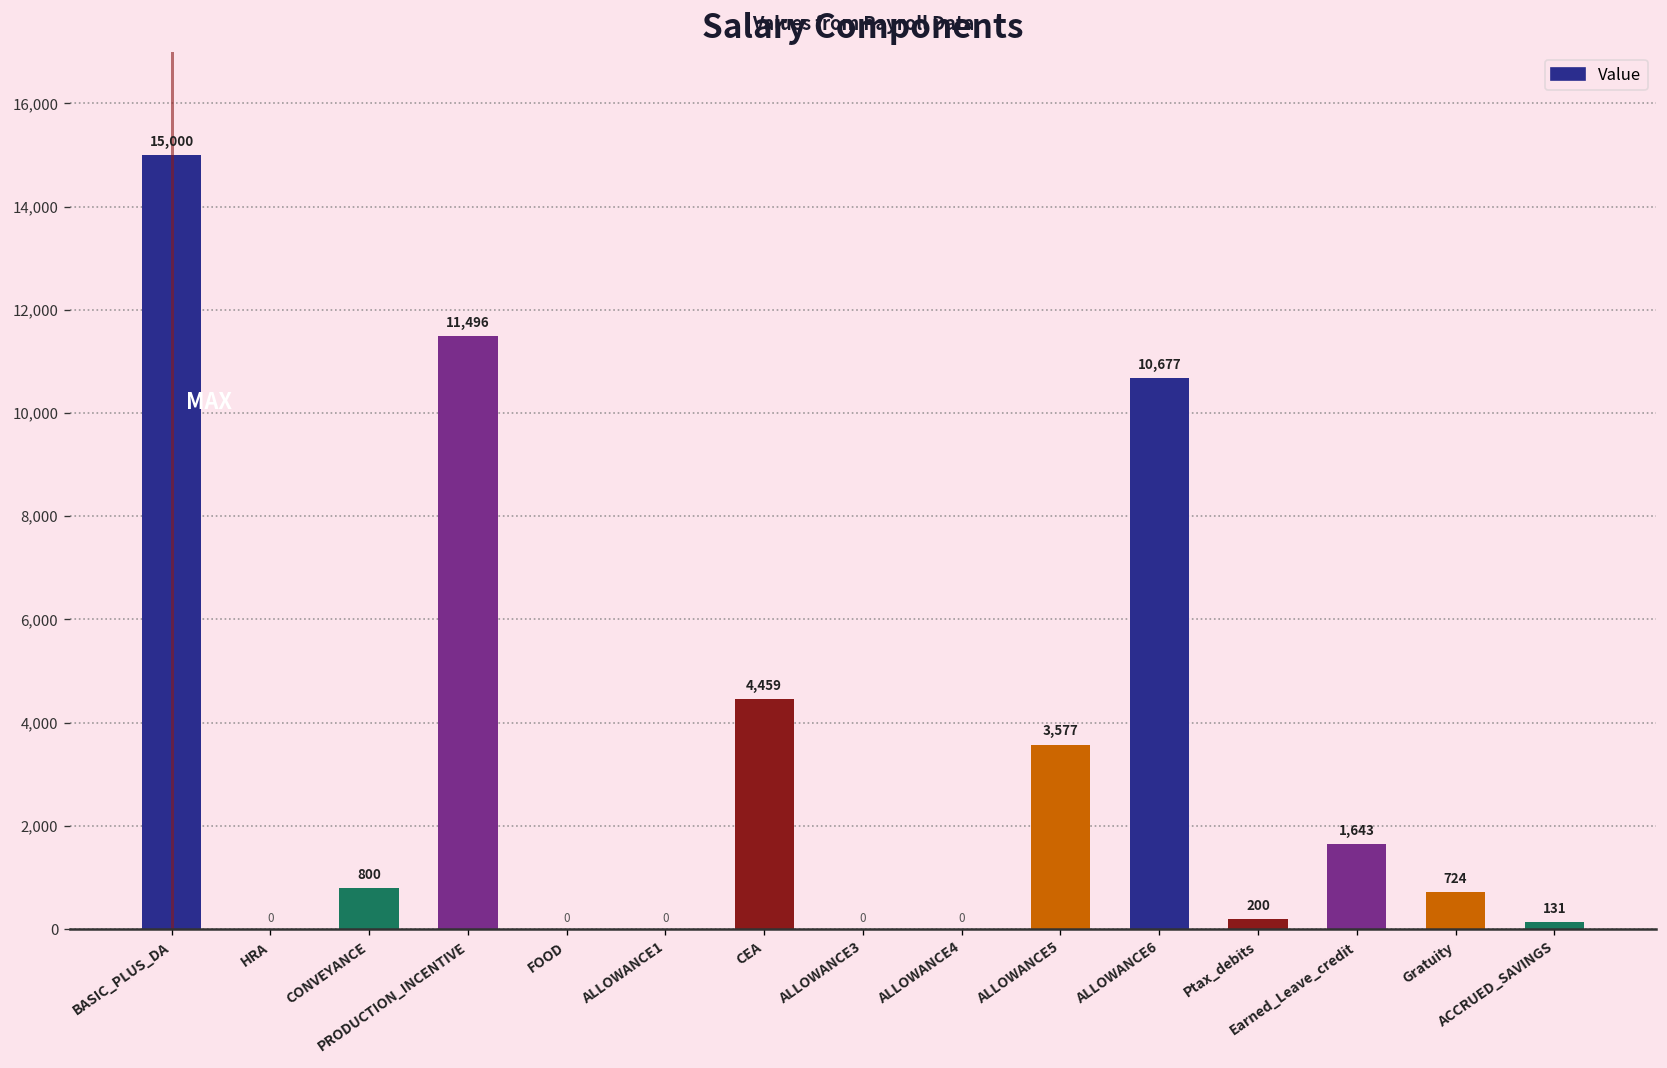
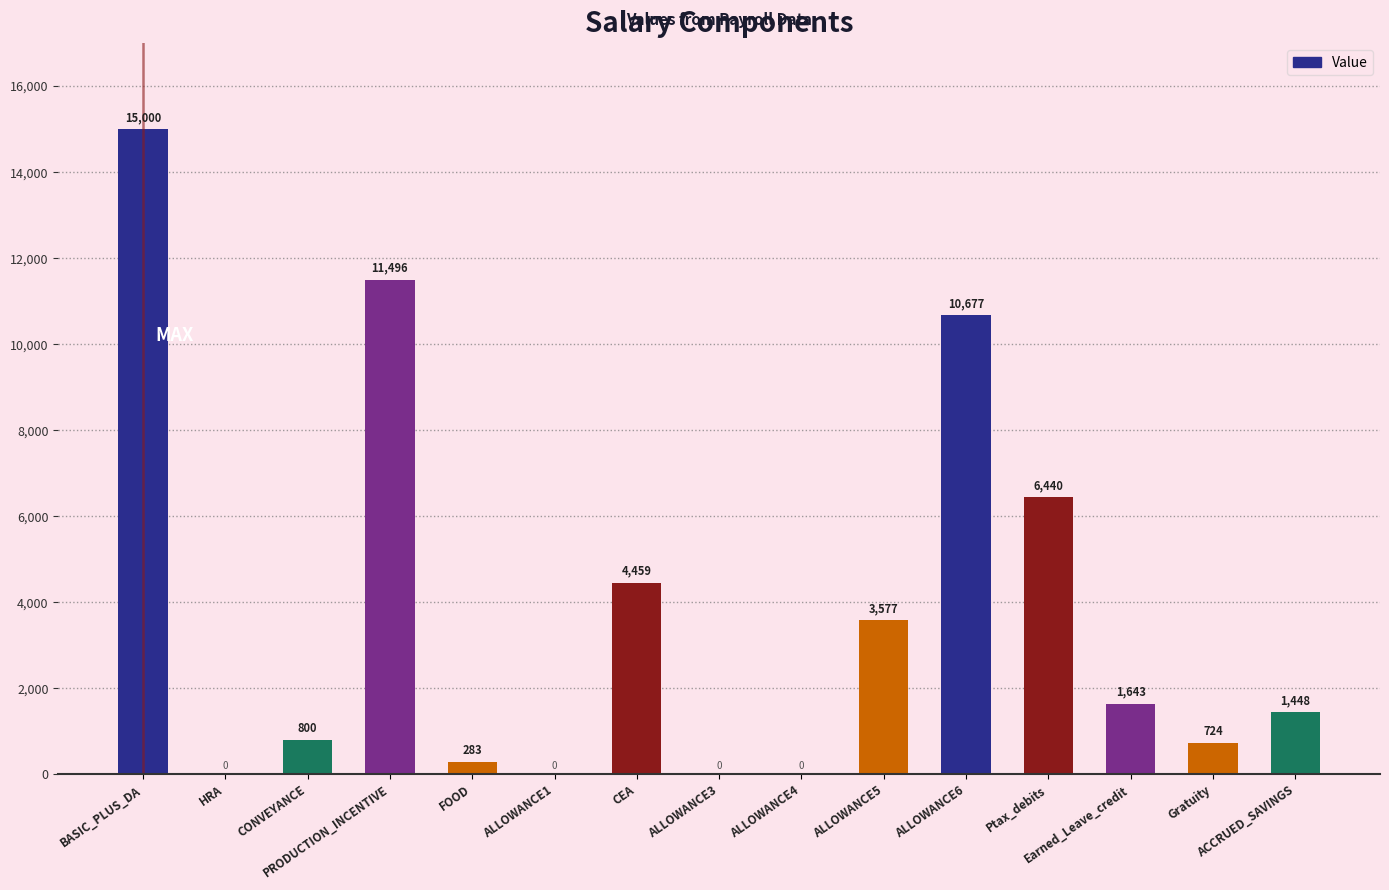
  {
    "BASIC_PLUS_DA": "15,000",
    "HRA": "0",
    "CONVEYANCE": "800",
    "PRODUCTION_INCENTIVE": "11,496",
-   "FOOD": "0",
+   "FOOD": "283",
    "ALLOWANCE1": "0",
    "CEA": "4,459",
    "ALLOWANCE3": "0",
    "ALLOWANCE4": "0",
    "ALLOWANCE5": "3,577",
    "ALLOWANCE6": "10,677",
-   "Ptax_debits": "200",
+   "Ptax_debits": "6,440",
    "Earned_Leave_credit": "1,643",
    "Gratuity": "724",
-   "ACCRUED_SAVINGS": "131"
+   "ACCRUED_SAVINGS": "1,448"
  }
